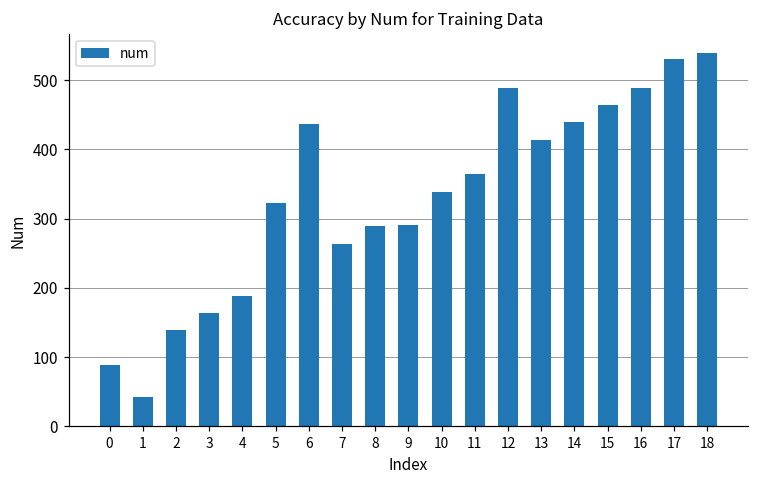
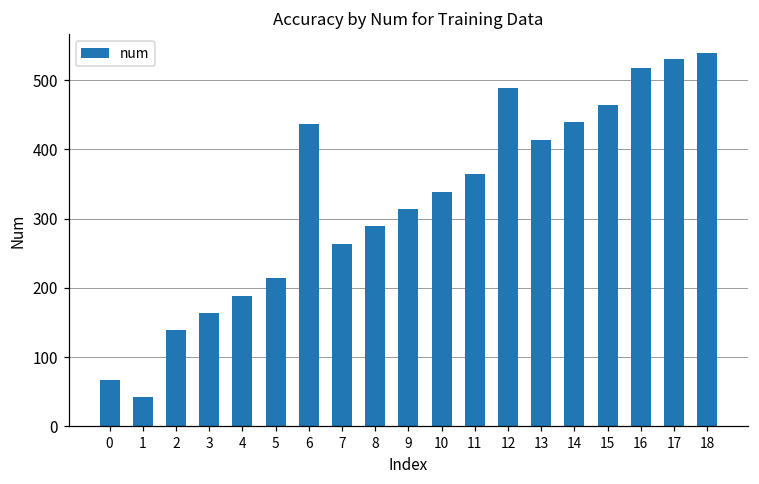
  {
-   "0": 90,
+   "0": 70,
    "1": 40,
    "2": 140,
    "3": 160,
    "4": 190,
-   "5": 320,
+   "5": 210,
    "6": 440,
    "7": 260,
    "8": 290,
-   "9": 290,
+   "9": 310,
    "10": 340,
    "11": 360,
    "12": 490,
    "13": 410,
    "14": 440,
    "15": 460,
-   "16": 490,
+   "16": 520,
    "17": 530,
    "18": 540
  }
